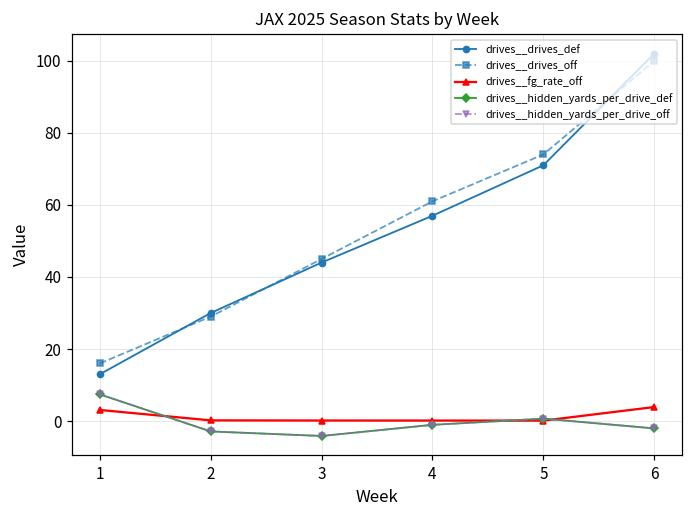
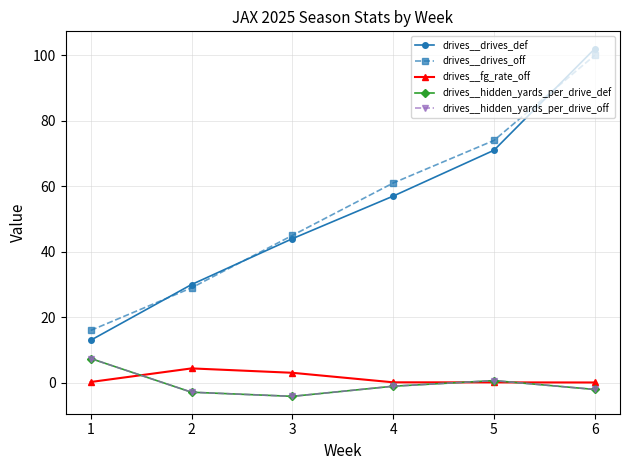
  {
    "drives__fg_rate_off": {
-     "1": 3,
-     "2": 0,
-     "3": 0,
+     "1": 0,
+     "2": 4,
+     "3": 3,
      "4": 0,
-     "6": 4
+     "6": 0
    },
    "drives__hidden_yards_per_drive_off": {
      "1": 7,
      "2": -3,
      "3": -4,
      "4": -1,
      "6": -2
    }
  }
